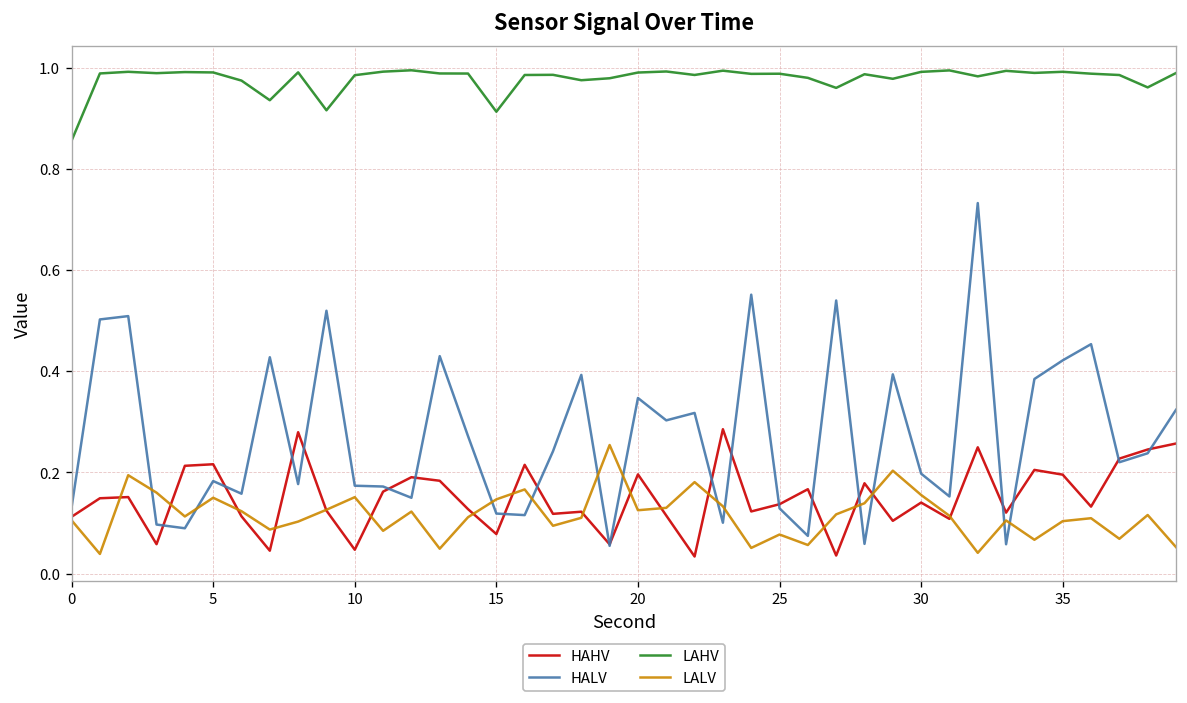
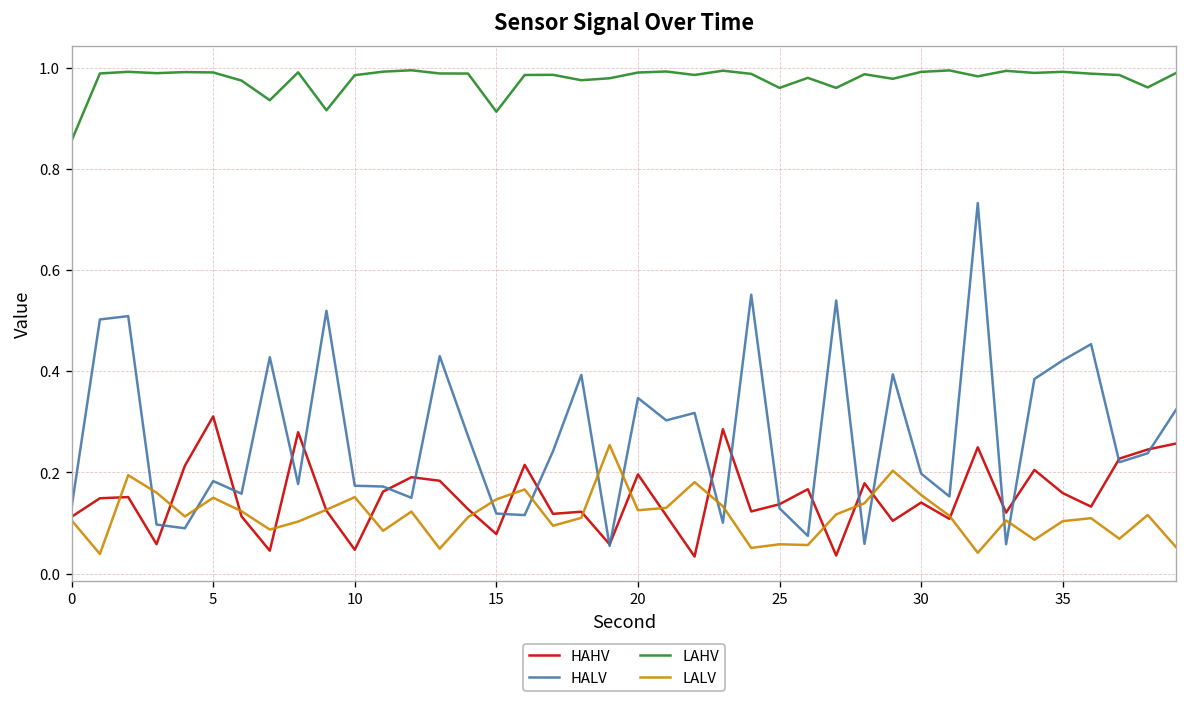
  {
    "HAHV": {
      "0": 0.11,
-     "5": 0.22,
+     "5": 0.31,
      "10": 0.05,
      "15": 0.08,
      "20": 0.20,
      "25": 0.14,
      "30": 0.14,
-     "35": 0.20
+     "35": 0.16
    },
    "HALV": {
      "0": 0.13,
      "5": 0.18,
      "10": 0.17,
      "15": 0.12,
      "20": 0.35,
      "25": 0.13,
      "30": 0.20,
      "35": 0.42
    },
    "LAHV": {
      "0": 0.86,
      "5": 0.99,
      "10": 0.98,
      "15": 0.91,
      "20": 0.99,
-     "25": 0.99,
+     "25": 0.96,
      "30": 0.99,
      "35": 0.99
    },
    "LALV": {
      "0": 0.11,
      "5": 0.15,
      "10": 0.15,
      "15": 0.15,
      "20": 0.13,
-     "25": 0.08,
+     "25": 0.06,
      "30": 0.16,
      "35": 0.10
    }
  }
